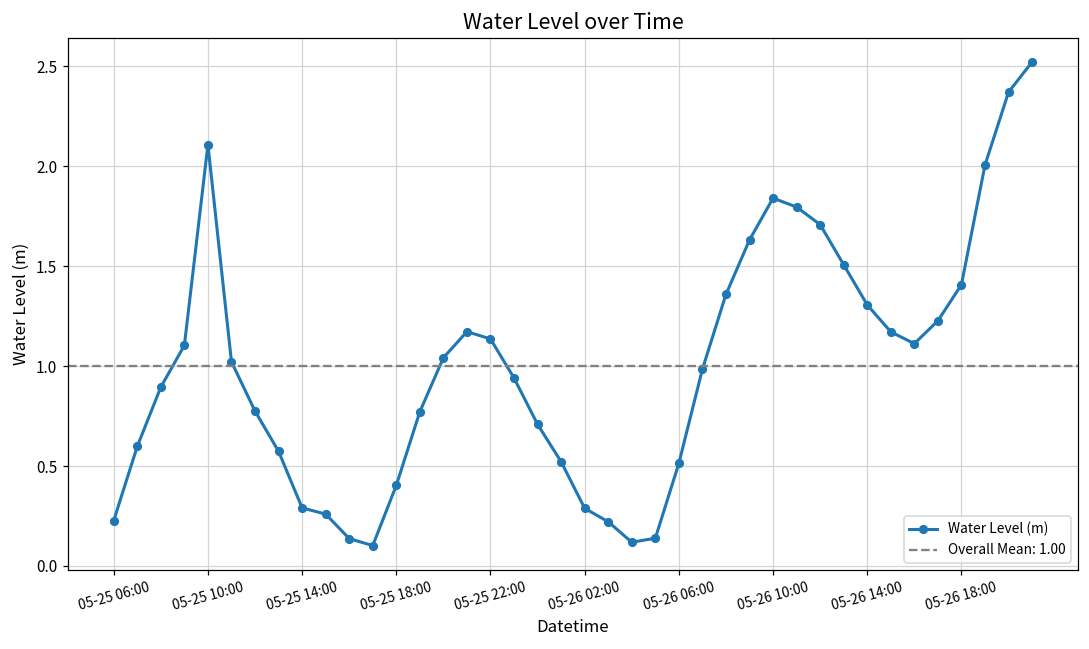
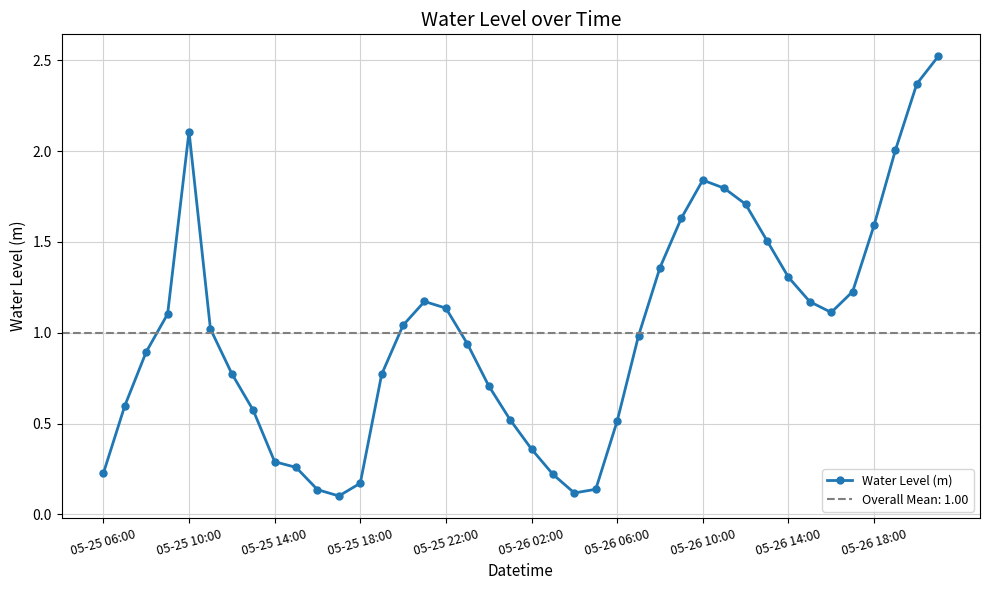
  {
    "05-25 06:00": 0.23,
    "05-25 10:00": 2.11,
    "05-25 14:00": 0.29,
-   "05-25 18:00": 0.40,
+   "05-25 18:00": 0.17,
    "05-25 22:00": 1.14,
-   "05-26 02:00": 0.29,
+   "05-26 02:00": 0.36,
    "05-26 06:00": 0.51,
    "05-26 10:00": 1.84,
    "05-26 14:00": 1.31,
-   "05-26 18:00": 1.41
+   "05-26 18:00": 1.59
  }
